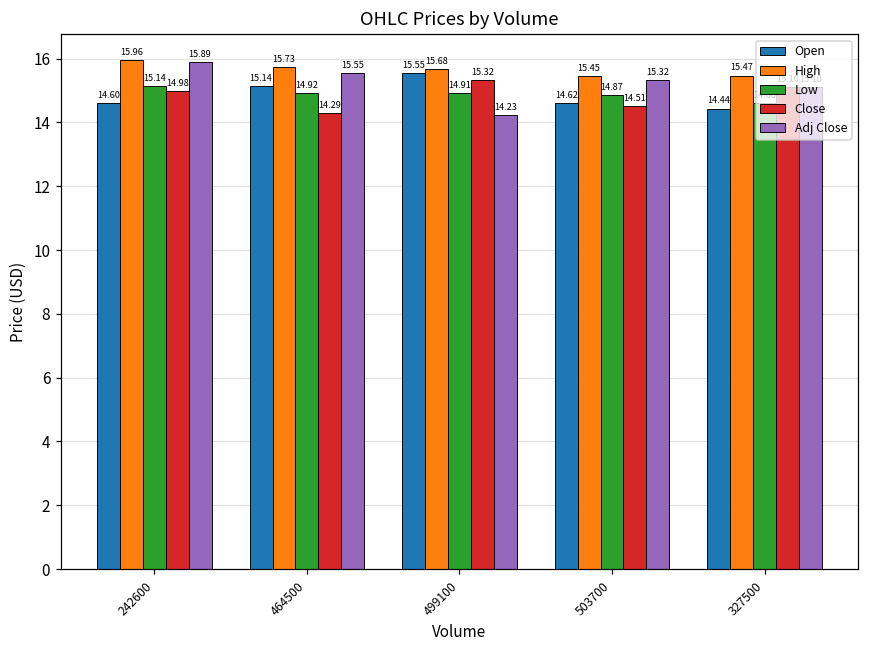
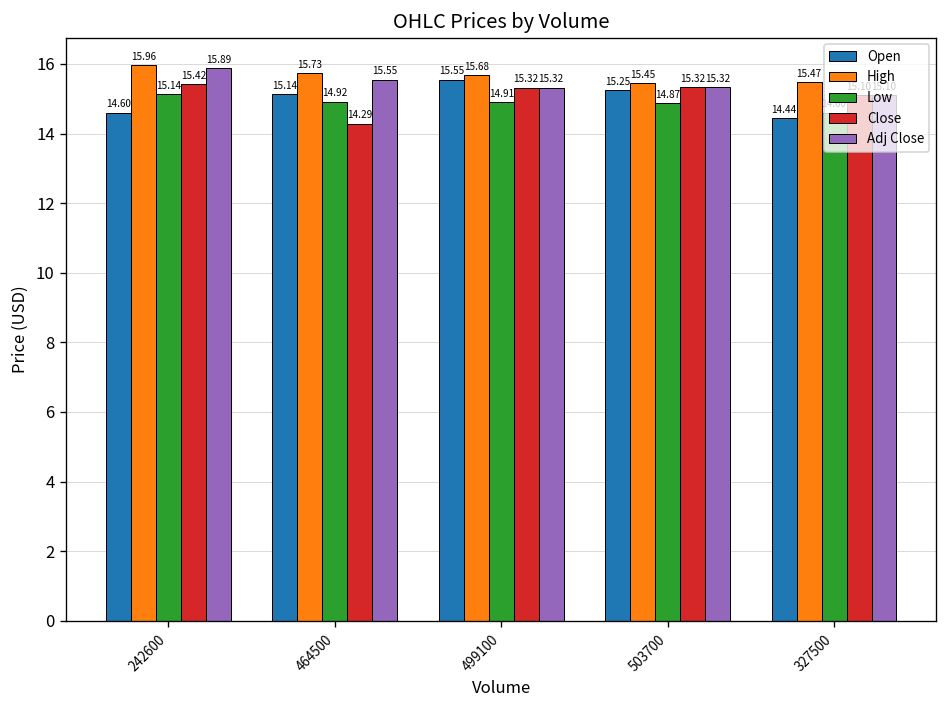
  {
    "Open": {
      "242600": 14.60,
      "464500": 15.14,
      "499100": 15.55,
-     "503700": 14.62,
+     "503700": 15.25,
      "327500": 14.44
    },
    "High": {
      "242600": 15.96,
      "464500": 15.73,
      "499100": 15.68,
      "503700": 15.45,
      "327500": 15.47
    },
    "Low": {
      "242600": 15.14,
      "464500": 14.92,
      "499100": 14.91,
      "503700": 14.87
    },
    "Close": {
-     "242600": 14.98,
+     "242600": 15.42,
      "464500": 14.29,
      "499100": 15.32,
-     "503700": 14.51
+     "503700": 15.32
    },
    "Adj Close": {
      "242600": 15.89,
      "464500": 15.55,
-     "499100": 14.23,
+     "499100": 15.32,
      "503700": 15.32
    }
  }
